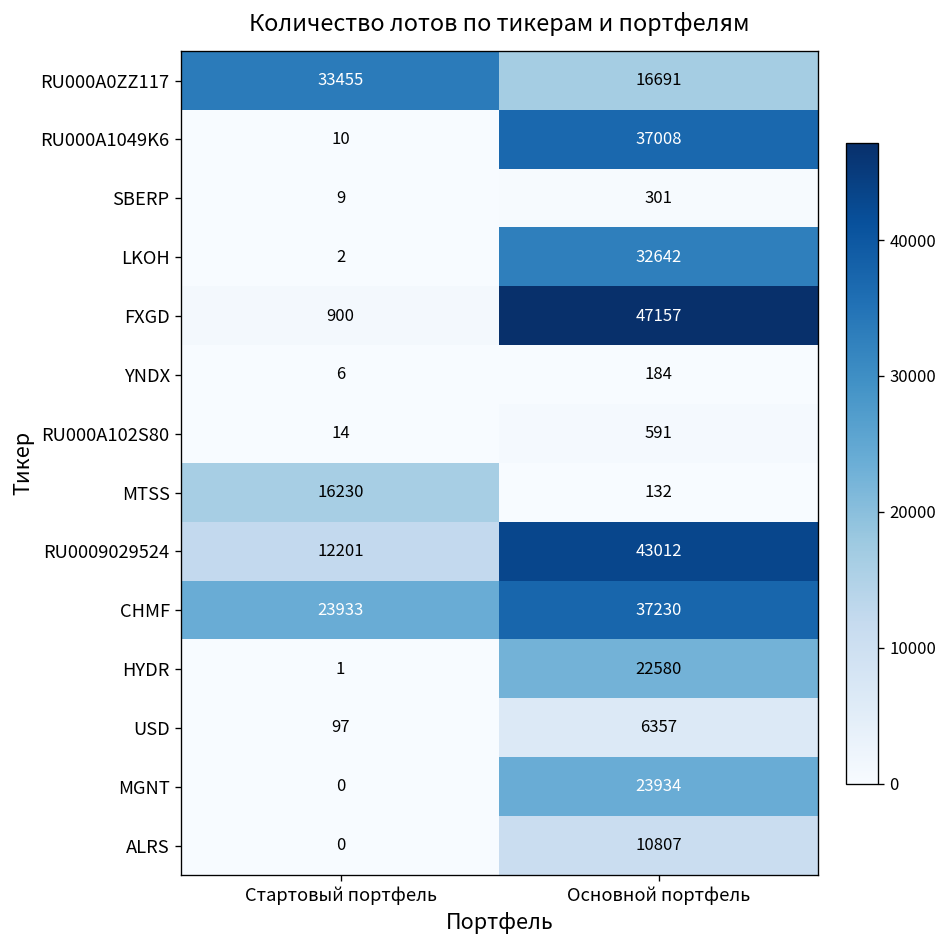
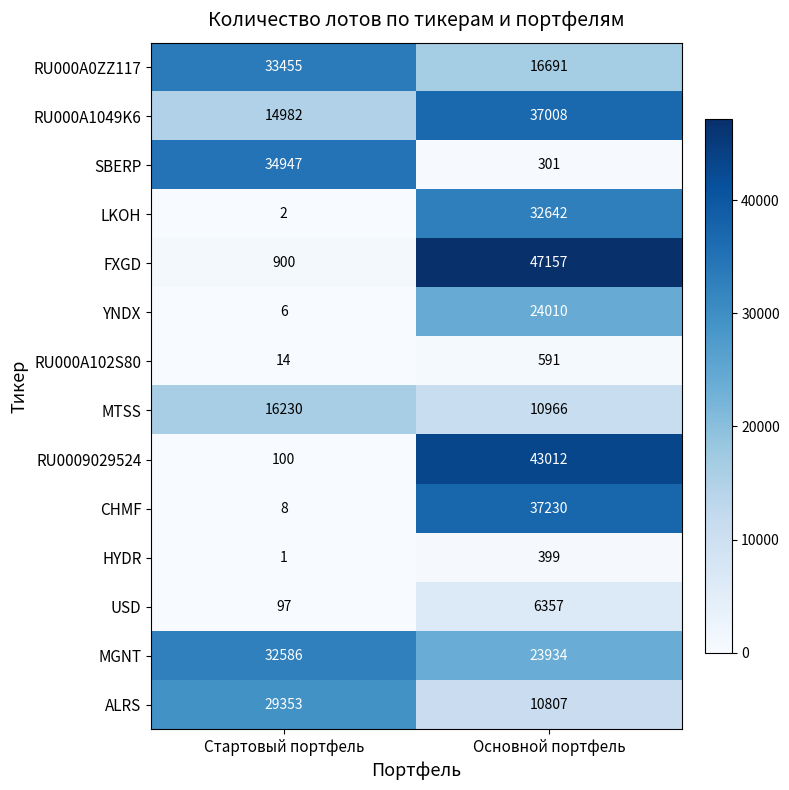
  {
    "RU000A0ZZ117": {
      "Стартовый портфель": 33455,
      "Основной портфель": 16691
    },
    "RU000A1049K6": {
-     "Стартовый портфель": 10,
+     "Стартовый портфель": 14982,
      "Основной портфель": 37008
    },
    "SBERP": {
-     "Стартовый портфель": 9,
+     "Стартовый портфель": 34947,
      "Основной портфель": 301
    },
    "LKOH": {
      "Стартовый портфель": 2,
      "Основной портфель": 32642
    },
    "FXGD": {
      "Стартовый портфель": 900,
      "Основной портфель": 47157
    },
    "YNDX": {
      "Стартовый портфель": 6,
-     "Основной портфель": 184
+     "Основной портфель": 24010
    },
    "RU000A102S80": {
      "Стартовый портфель": 14,
      "Основной портфель": 591
    },
    "MTSS": {
      "Стартовый портфель": 16230,
-     "Основной портфель": 132
+     "Основной портфель": 10966
    },
    "RU0009029524": {
-     "Стартовый портфель": 12201,
+     "Стартовый портфель": 100,
      "Основной портфель": 43012
    },
    "CHMF": {
-     "Стартовый портфель": 23933,
+     "Стартовый портфель": 8,
      "Основной портфель": 37230
    },
    "HYDR": {
      "Стартовый портфель": 1,
-     "Основной портфель": 22580
+     "Основной портфель": 399
    },
    "USD": {
      "Стартовый портфель": 97,
      "Основной портфель": 6357
    },
    "MGNT": {
-     "Стартовый портфель": 0,
+     "Стартовый портфель": 32586,
      "Основной портфель": 23934
    },
    "ALRS": {
-     "Стартовый портфель": 0,
+     "Стартовый портфель": 29353,
      "Основной портфель": 10807
    }
  }
